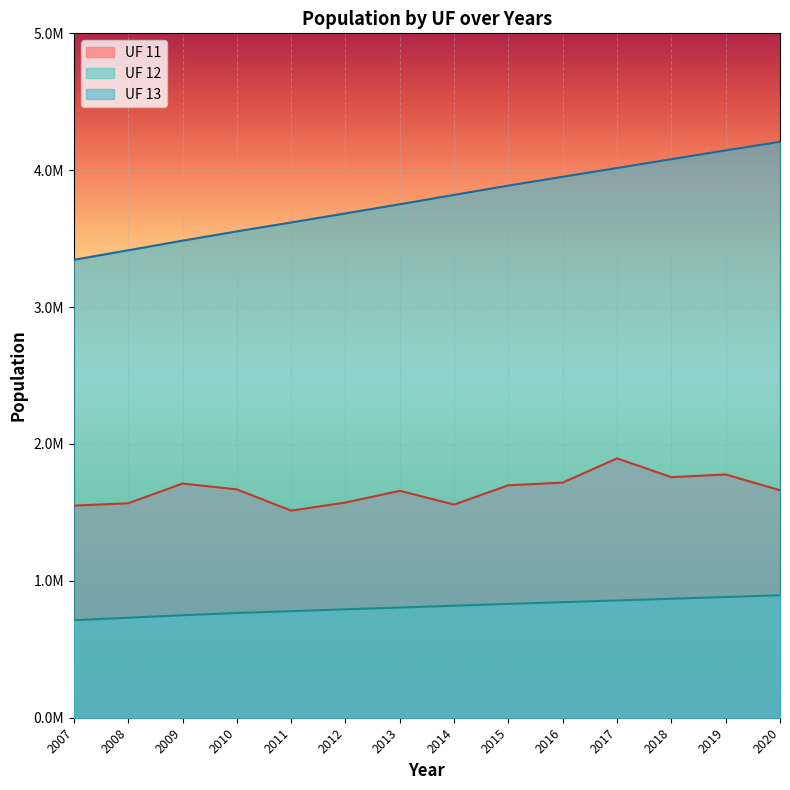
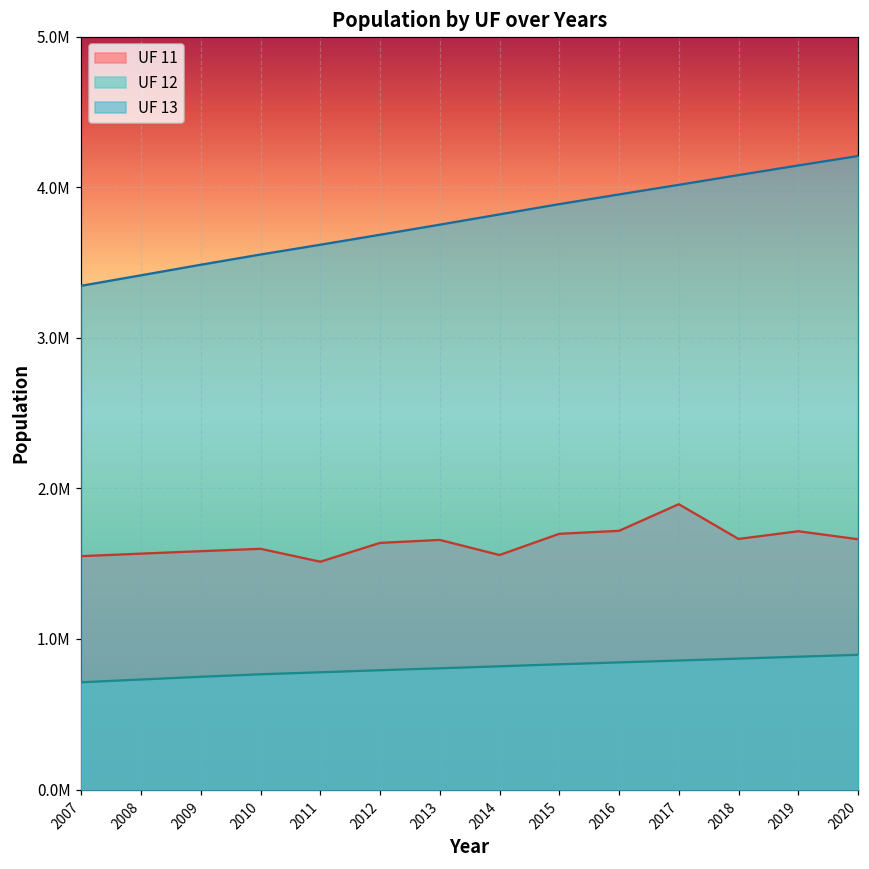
  {
    "UF 11": {
      "2007": 1550000,
      "2008": 1570000,
-     "2009": 1710000,
-     "2010": 1670000,
+     "2009": 1580000,
+     "2010": 1600000,
      "2011": 1510000,
-     "2012": 1570000,
+     "2012": 1640000,
      "2013": 1660000,
      "2014": 1560000,
      "2015": 1700000,
      "2016": 1720000,
      "2017": 1890000,
-     "2018": 1760000,
-     "2019": 1780000,
+     "2018": 1660000,
+     "2019": 1720000,
      "2020": 1660000
    }
  }
